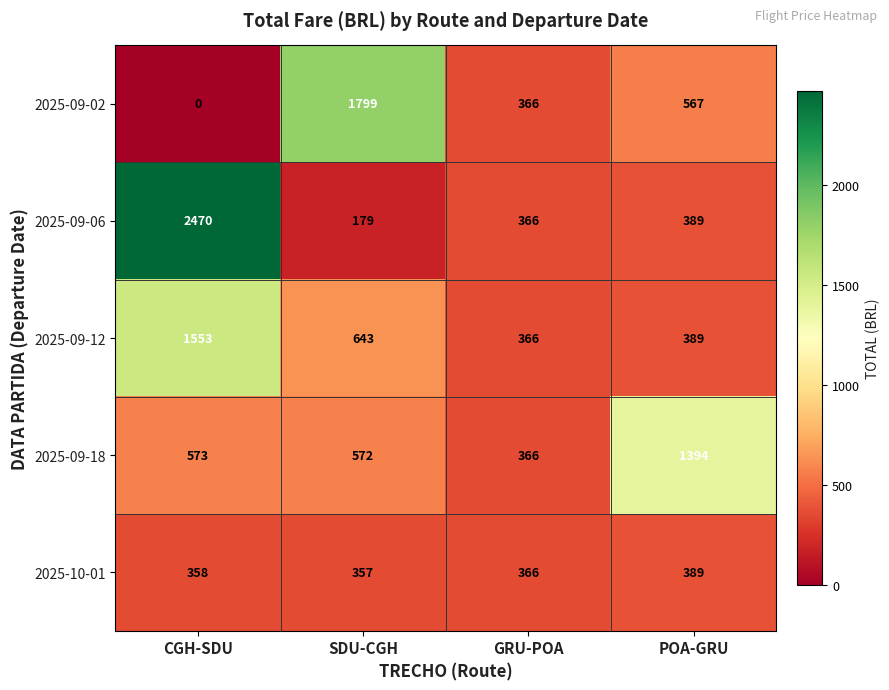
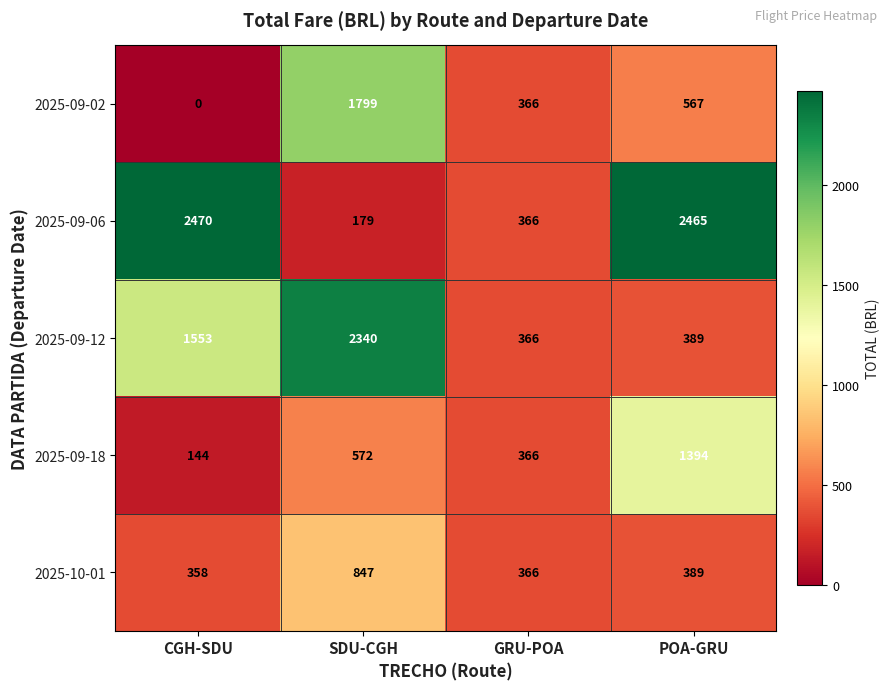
  {
    "2025-09-02": {
      "CGH-SDU": 0,
      "SDU-CGH": 1799,
      "GRU-POA": 366,
      "POA-GRU": 567
    },
    "2025-09-06": {
      "CGH-SDU": 2470,
      "SDU-CGH": 179,
      "GRU-POA": 366,
-     "POA-GRU": 389
+     "POA-GRU": 2465
    },
    "2025-09-12": {
      "CGH-SDU": 1553,
-     "SDU-CGH": 643,
+     "SDU-CGH": 2340,
      "GRU-POA": 366,
      "POA-GRU": 389
    },
    "2025-09-18": {
-     "CGH-SDU": 573,
+     "CGH-SDU": 144,
      "SDU-CGH": 572,
      "GRU-POA": 366,
      "POA-GRU": 1394
    },
    "2025-10-01": {
      "CGH-SDU": 358,
-     "SDU-CGH": 357,
+     "SDU-CGH": 847,
      "GRU-POA": 366,
      "POA-GRU": 389
    }
  }
